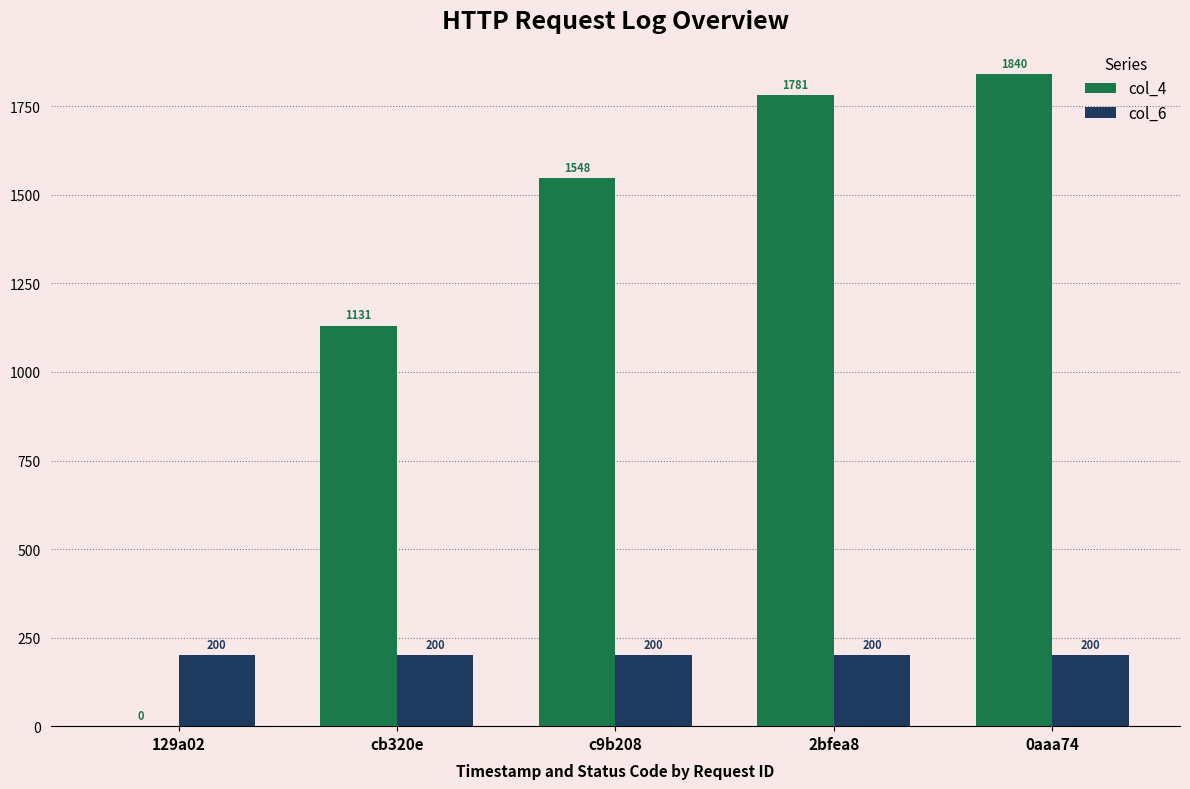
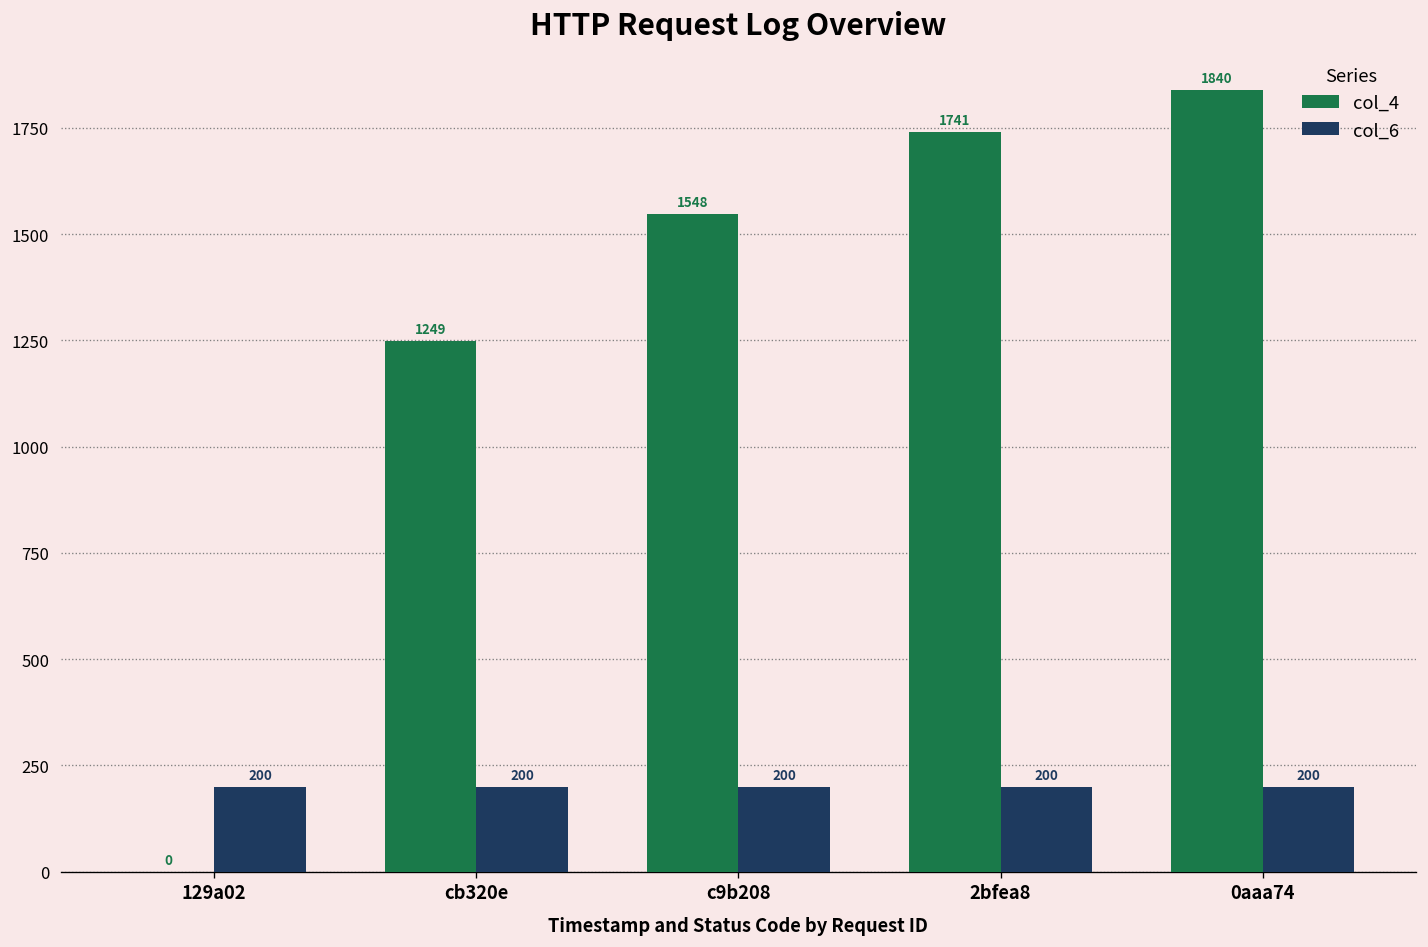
  {
    "col_4": {
      "129a02": 0,
-     "cb320e": 1131,
+     "cb320e": 1249,
      "c9b208": 1548,
-     "2bfea8": 1781,
+     "2bfea8": 1741,
      "0aaa74": 1840
    },
    "col_6": {
      "129a02": 200,
      "cb320e": 200,
      "c9b208": 200,
      "2bfea8": 200,
      "0aaa74": 200
    }
  }
